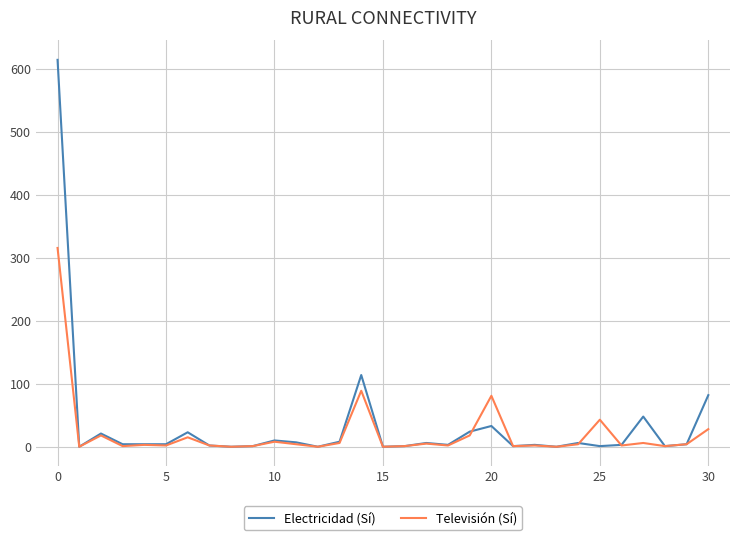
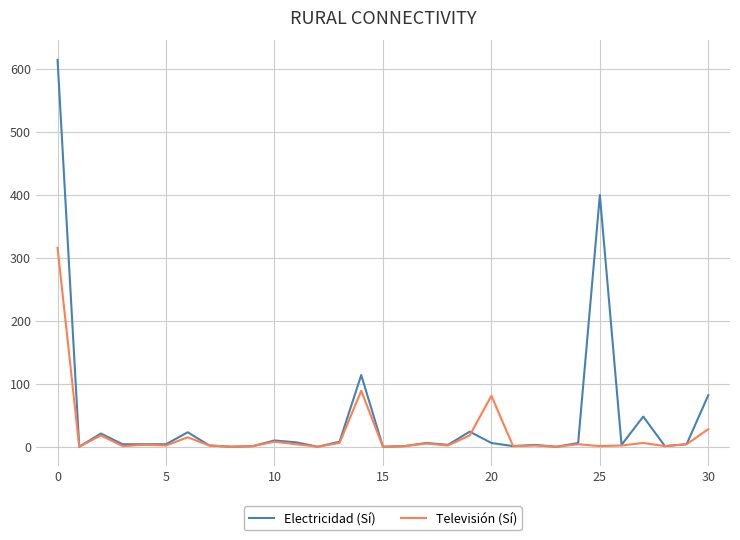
  {
    "Electricidad (Sí)": {
      "0": 620,
-     "20": 30,
-     "25": 0,
+     "20": 10,
+     "25": 400,
      "30": 80
    },
    "Televisión (Sí)": {
      "0": 320,
      "20": 80,
-     "25": 40,
+     "25": 0,
      "30": 30
    }
  }
